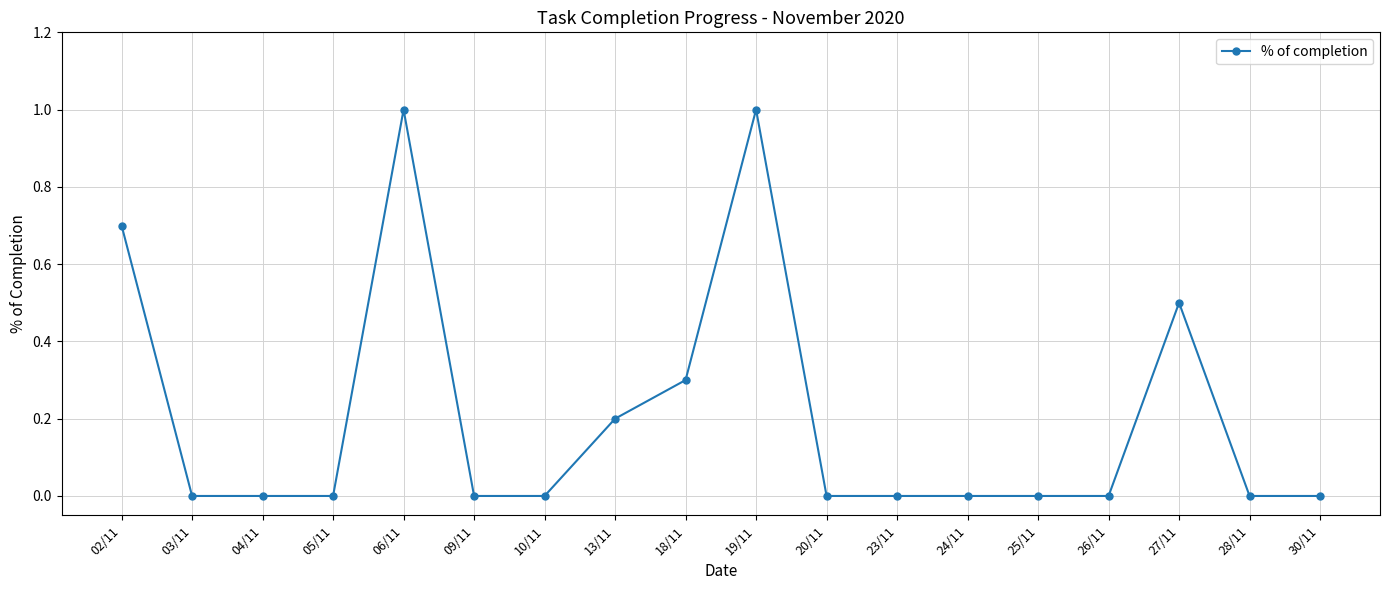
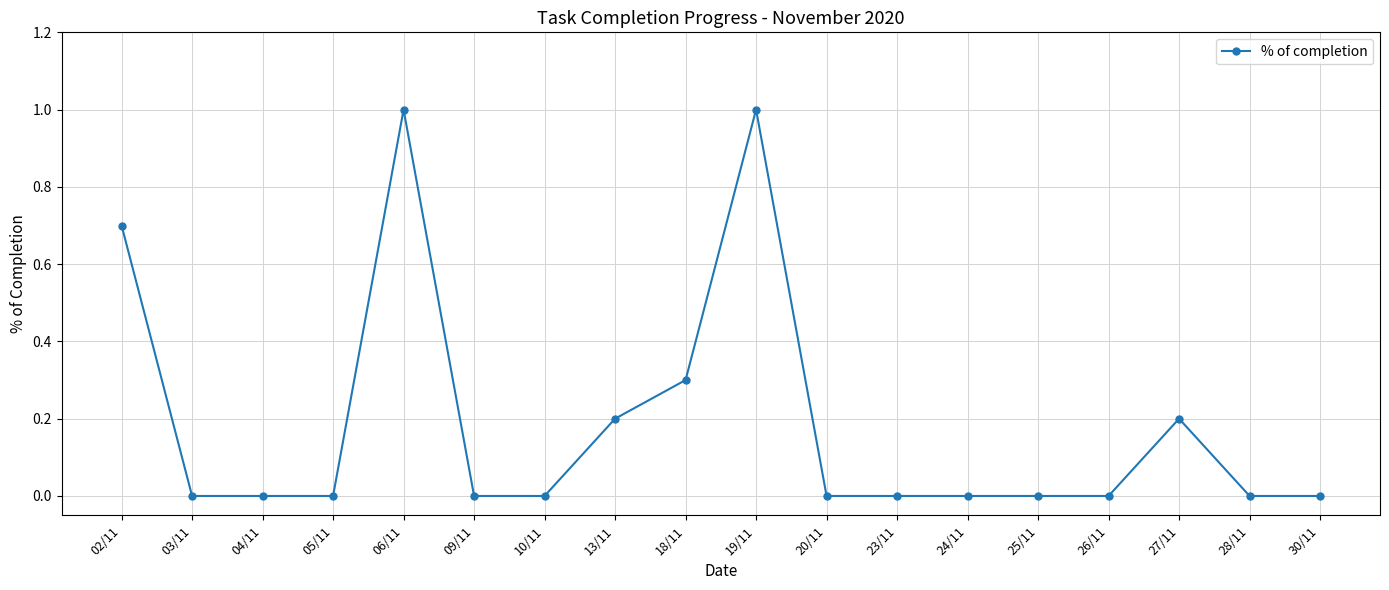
  {
    "02/11": 0.7,
    "03/11": 0.0,
    "04/11": 0.0,
    "05/11": 0.0,
    "06/11": 1.0,
    "09/11": 0.0,
    "10/11": 0.0,
    "13/11": 0.2,
    "18/11": 0.3,
    "19/11": 1.0,
    "20/11": 0.0,
    "23/11": 0.0,
    "24/11": 0.0,
    "25/11": 0.0,
    "26/11": 0.0,
-   "27/11": 0.5,
+   "27/11": 0.2,
    "28/11": 0.0,
    "30/11": 0.0
  }
